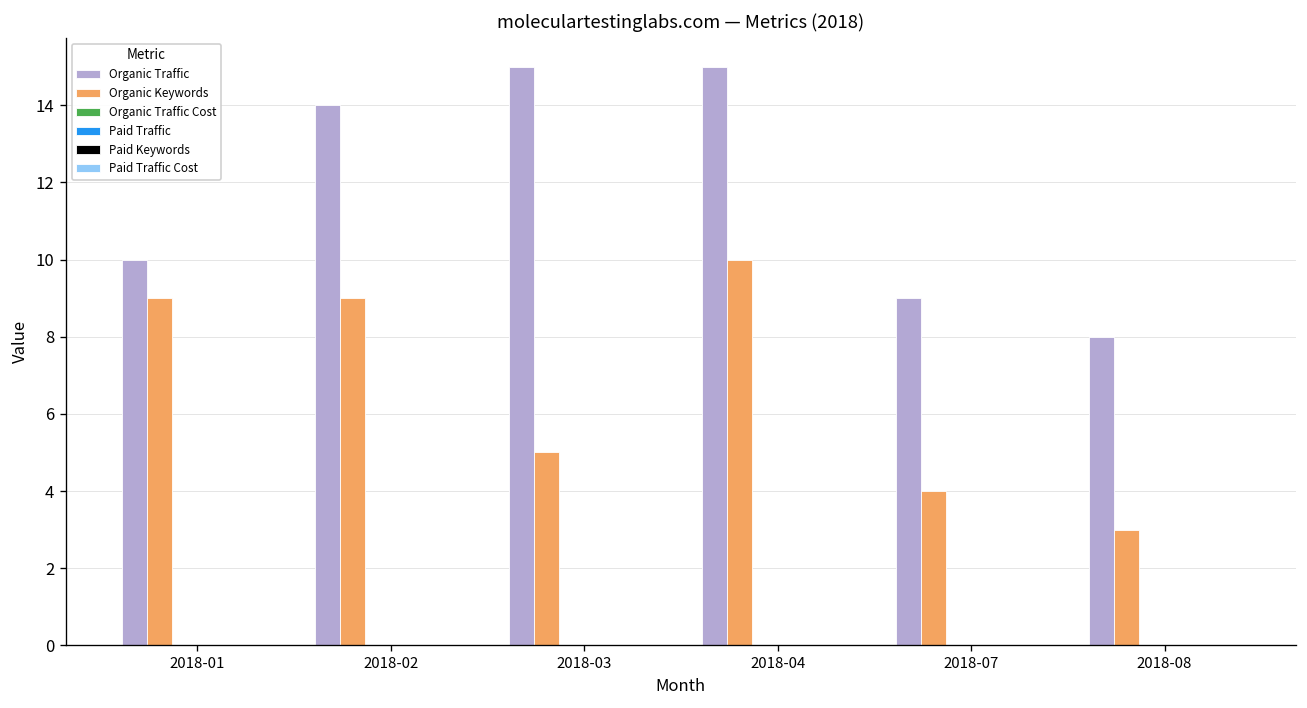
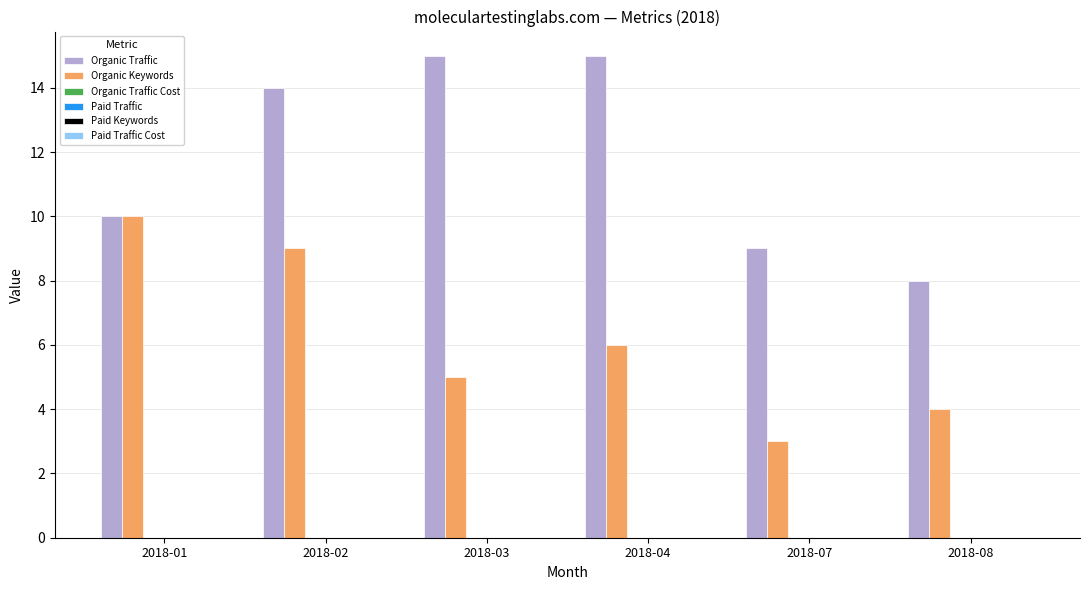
  {
    "Organic Traffic": {
      "2018-01": 10,
      "2018-02": 14,
      "2018-03": 15,
      "2018-04": 15,
      "2018-07": 9,
      "2018-08": 8
    },
    "Organic Keywords": {
-     "2018-01": 9,
+     "2018-01": 10,
      "2018-02": 9,
      "2018-03": 5,
-     "2018-04": 10,
-     "2018-07": 4,
-     "2018-08": 3
+     "2018-04": 6,
+     "2018-07": 3,
+     "2018-08": 4
    },
    "Organic Traffic Cost": {
      "2018-01": 0,
      "2018-02": 0,
      "2018-03": 0,
      "2018-04": 0,
      "2018-07": 0,
      "2018-08": 0
    },
    "Paid Traffic": {
      "2018-01": 0,
      "2018-02": 0,
      "2018-03": 0,
      "2018-04": 0,
      "2018-07": 0,
      "2018-08": 0
    },
    "Paid Keywords": {
      "2018-01": 0,
      "2018-02": 0,
      "2018-03": 0,
      "2018-04": 0,
      "2018-07": 0,
      "2018-08": 0
    },
    "Paid Traffic Cost": {
      "2018-01": 0,
      "2018-02": 0,
      "2018-03": 0,
      "2018-04": 0,
      "2018-07": 0,
      "2018-08": 0
    }
  }
